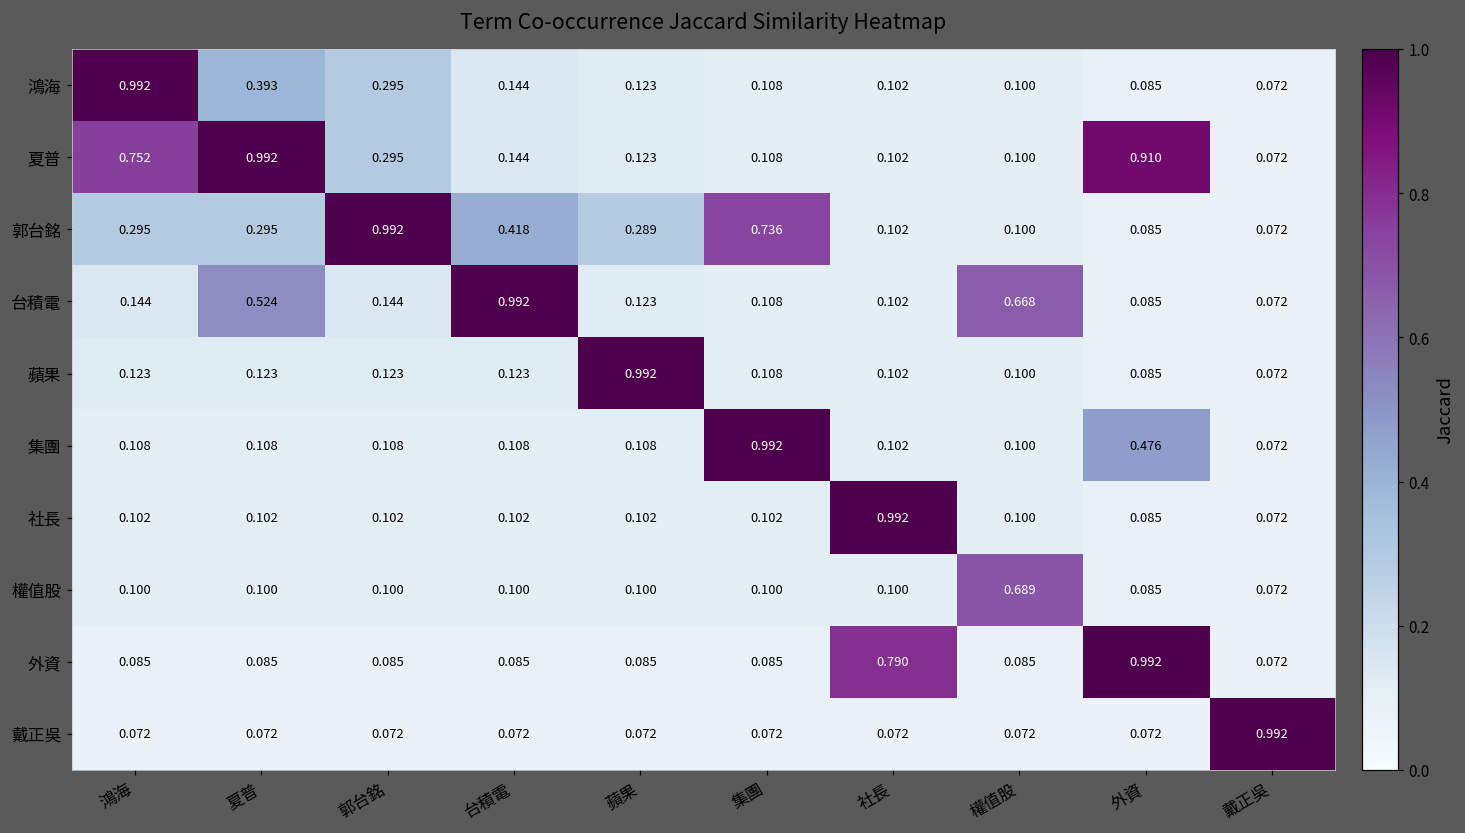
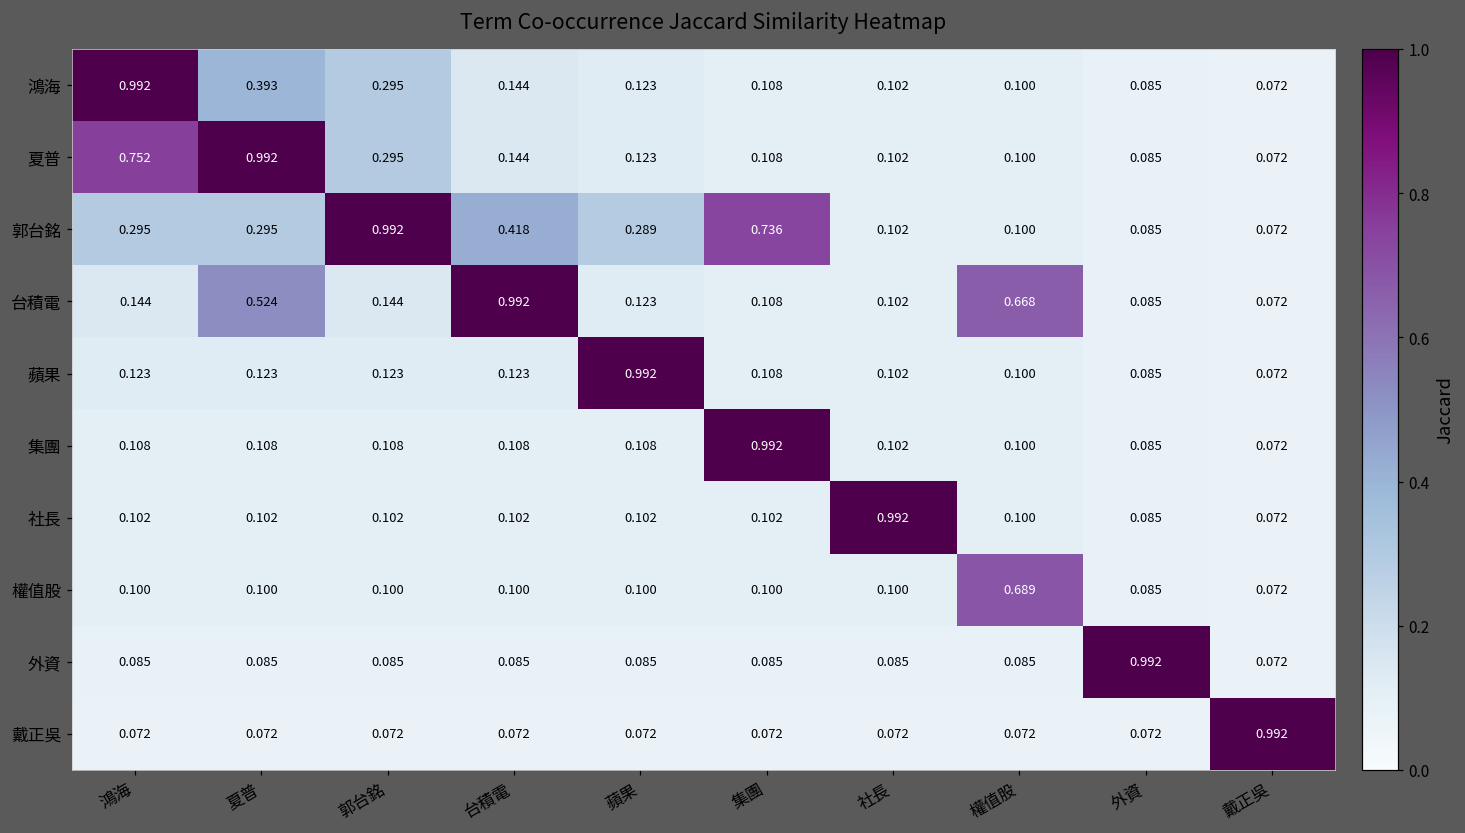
  {
    "鴻海": {
      "鴻海": 0.992,
      "夏普": 0.393,
      "郭台銘": 0.295,
      "台積電": 0.144,
      "蘋果": 0.123,
      "集團": 0.108,
      "社長": 0.102,
      "權值股": 0.100,
      "外資": 0.085,
      "戴正吳": 0.072
    },
    "夏普": {
      "鴻海": 0.752,
      "夏普": 0.992,
      "郭台銘": 0.295,
      "台積電": 0.144,
      "蘋果": 0.123,
      "集團": 0.108,
      "社長": 0.102,
      "權值股": 0.100,
-     "外資": 0.910,
+     "外資": 0.085,
      "戴正吳": 0.072
    },
    "郭台銘": {
      "鴻海": 0.295,
      "夏普": 0.295,
      "郭台銘": 0.992,
      "台積電": 0.418,
      "蘋果": 0.289,
      "集團": 0.736,
      "社長": 0.102,
      "權值股": 0.100,
      "外資": 0.085,
      "戴正吳": 0.072
    },
    "台積電": {
      "鴻海": 0.144,
      "夏普": 0.524,
      "郭台銘": 0.144,
      "台積電": 0.992,
      "蘋果": 0.123,
      "集團": 0.108,
      "社長": 0.102,
      "權值股": 0.668,
      "外資": 0.085,
      "戴正吳": 0.072
    },
    "蘋果": {
      "鴻海": 0.123,
      "夏普": 0.123,
      "郭台銘": 0.123,
      "台積電": 0.123,
      "蘋果": 0.992,
      "集團": 0.108,
      "社長": 0.102,
      "權值股": 0.100,
      "外資": 0.085,
      "戴正吳": 0.072
    },
    "集團": {
      "鴻海": 0.108,
      "夏普": 0.108,
      "郭台銘": 0.108,
      "台積電": 0.108,
      "蘋果": 0.108,
      "集團": 0.992,
      "社長": 0.102,
      "權值股": 0.100,
-     "外資": 0.476,
+     "外資": 0.085,
      "戴正吳": 0.072
    },
    "社長": {
      "鴻海": 0.102,
      "夏普": 0.102,
      "郭台銘": 0.102,
      "台積電": 0.102,
      "蘋果": 0.102,
      "集團": 0.102,
      "社長": 0.992,
      "權值股": 0.100,
      "外資": 0.085,
      "戴正吳": 0.072
    },
    "權值股": {
      "鴻海": 0.100,
      "夏普": 0.100,
      "郭台銘": 0.100,
      "台積電": 0.100,
      "蘋果": 0.100,
      "集團": 0.100,
      "社長": 0.100,
      "權值股": 0.689,
      "外資": 0.085,
      "戴正吳": 0.072
    },
    "外資": {
      "鴻海": 0.085,
      "夏普": 0.085,
      "郭台銘": 0.085,
      "台積電": 0.085,
      "蘋果": 0.085,
      "集團": 0.085,
-     "社長": 0.790,
+     "社長": 0.085,
      "權值股": 0.085,
      "外資": 0.992,
      "戴正吳": 0.072
    },
    "戴正吳": {
      "鴻海": 0.072,
      "夏普": 0.072,
      "郭台銘": 0.072,
      "台積電": 0.072,
      "蘋果": 0.072,
      "集團": 0.072,
      "社長": 0.072,
      "權值股": 0.072,
      "外資": 0.072,
      "戴正吳": 0.992
    }
  }
